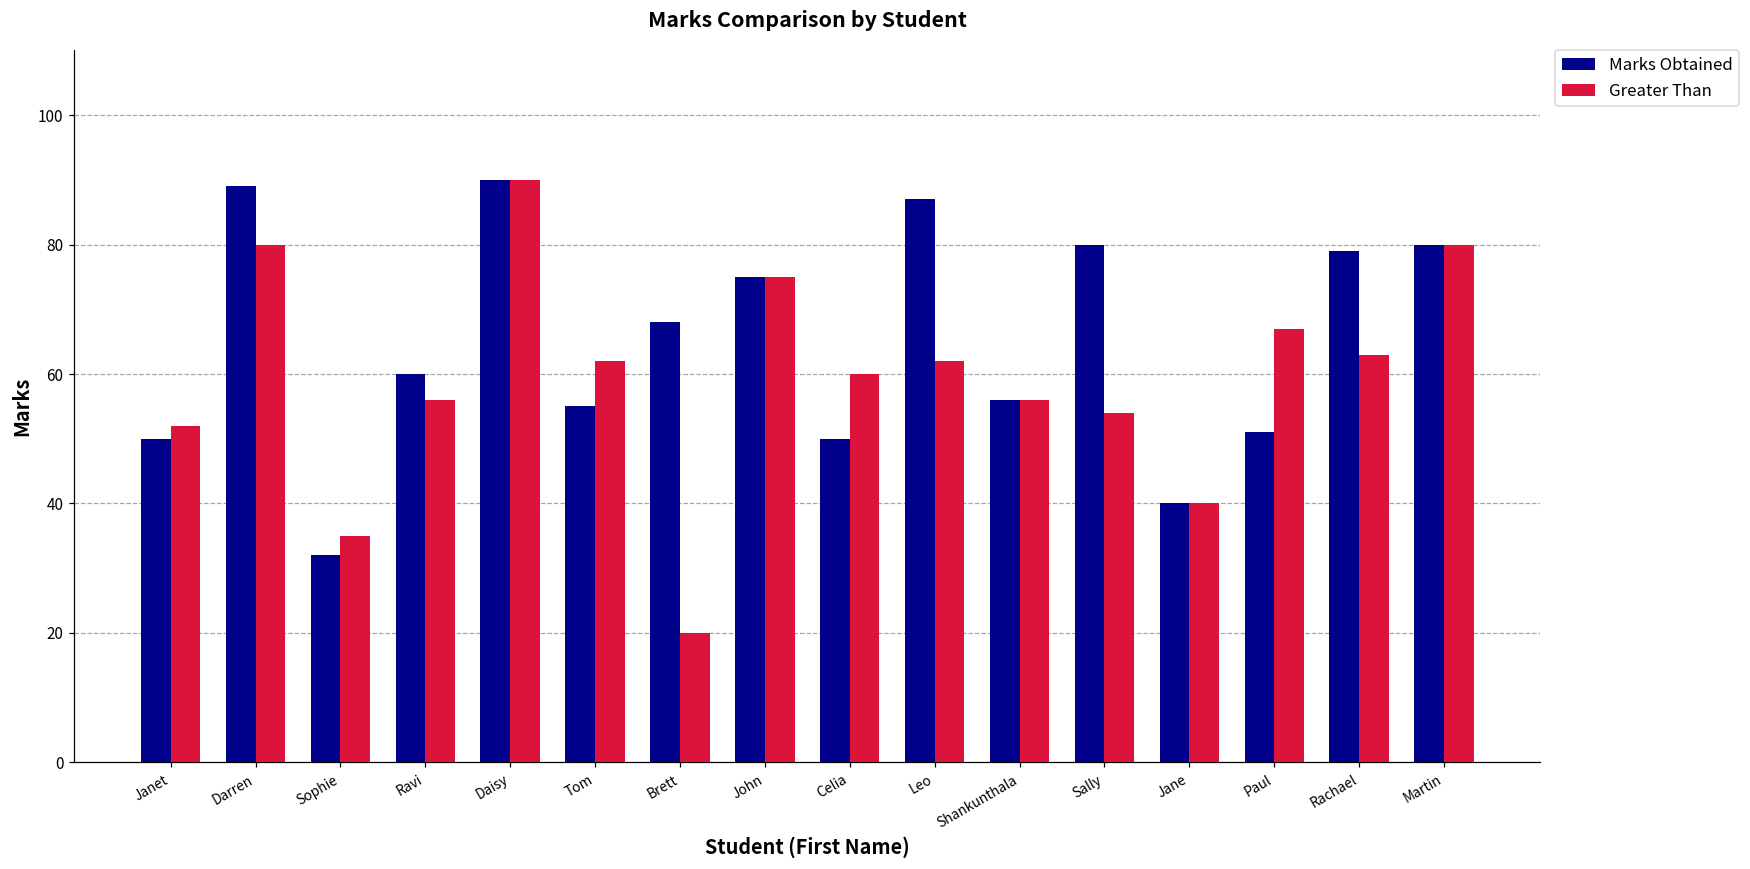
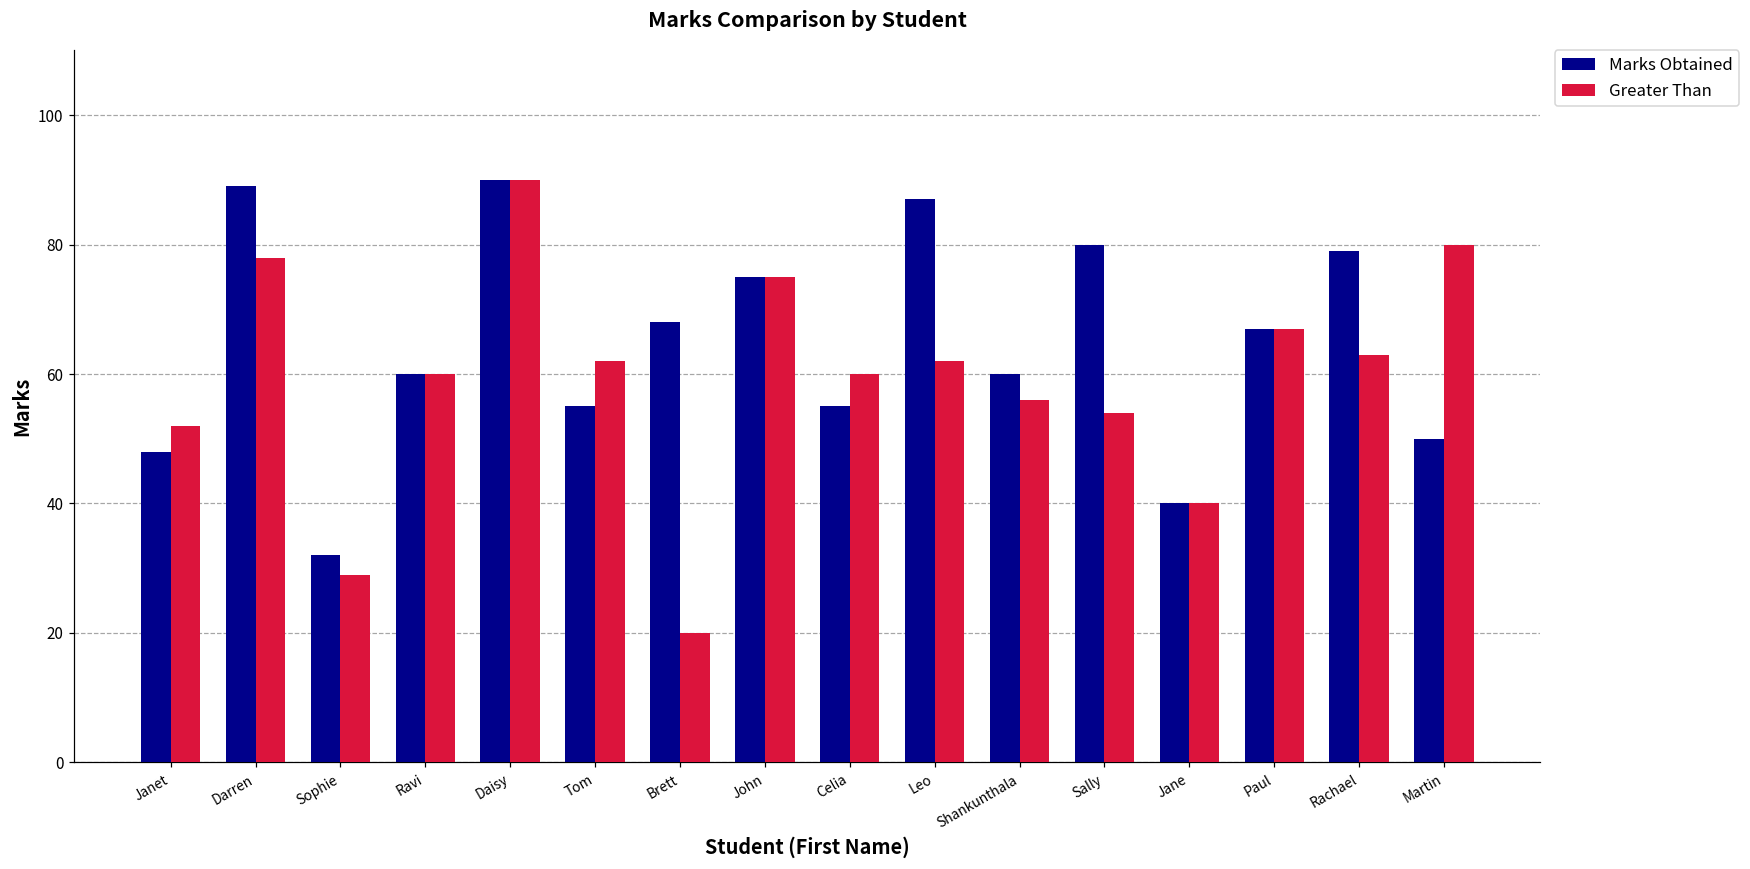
  {
    "Marks Obtained": {
-     "Janet": 50,
+     "Janet": 48,
      "Darren": 89,
      "Sophie": 32,
      "Ravi": 60,
      "Daisy": 90,
      "Tom": 55,
      "Brett": 68,
      "John": 75,
-     "Celia": 50,
+     "Celia": 55,
      "Leo": 87,
-     "Shankunthala": 56,
+     "Shankunthala": 60,
      "Sally": 80,
      "Jane": 40,
-     "Paul": 51,
+     "Paul": 67,
      "Rachael": 79,
-     "Martin": 80
+     "Martin": 50
    },
    "Greater Than": {
      "Janet": 52,
-     "Darren": 80,
-     "Sophie": 35,
-     "Ravi": 56,
+     "Darren": 78,
+     "Sophie": 29,
+     "Ravi": 60,
      "Daisy": 90,
      "Tom": 62,
      "Brett": 20,
      "John": 75,
      "Celia": 60,
      "Leo": 62,
      "Shankunthala": 56,
      "Sally": 54,
      "Jane": 40,
      "Paul": 67,
      "Rachael": 63,
      "Martin": 80
    }
  }
